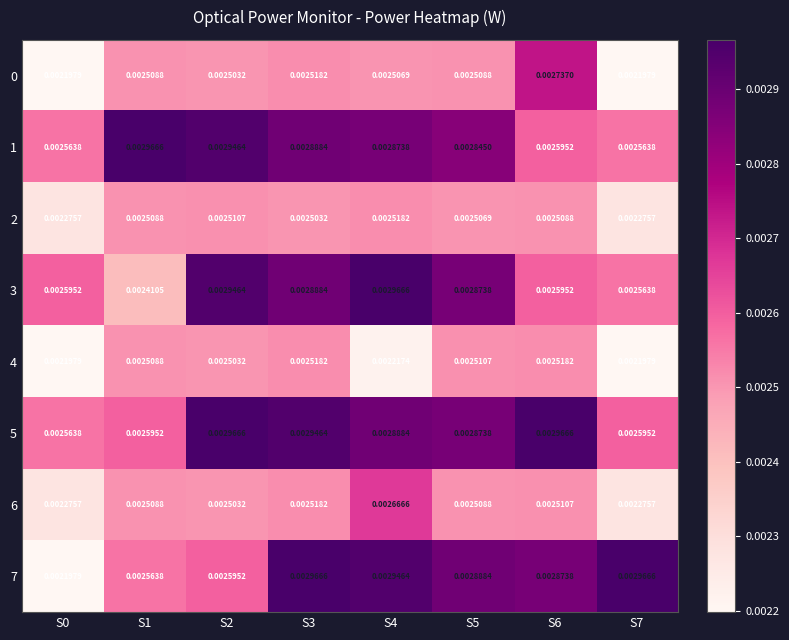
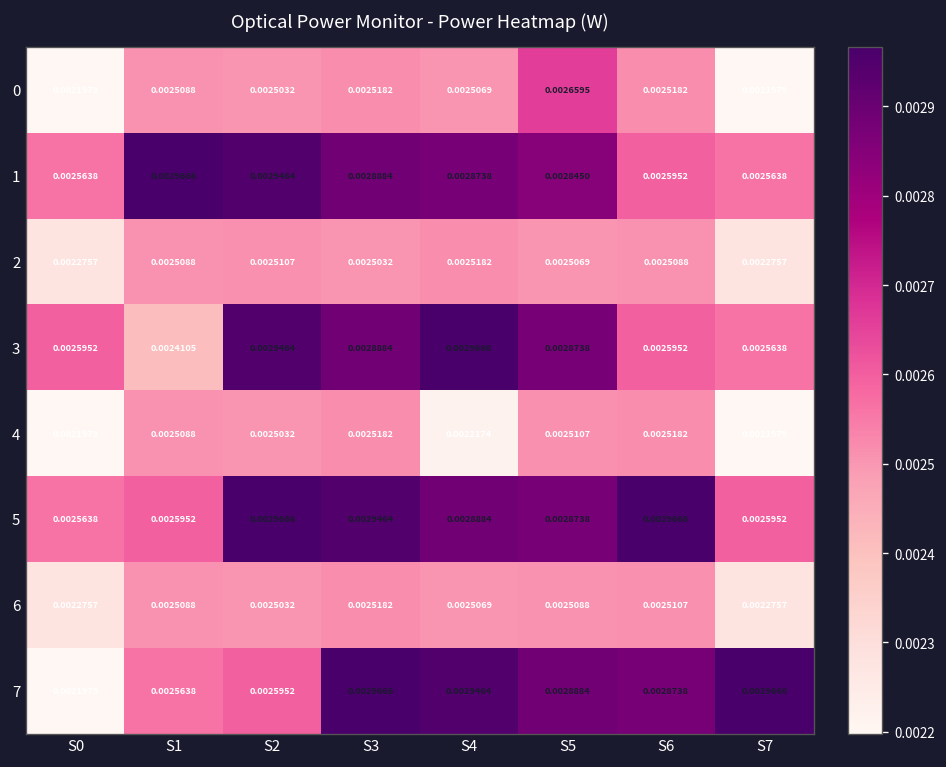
  {
    "0": {
      "S1": 0.0025088,
      "S2": 0.0025032,
      "S3": 0.0025182,
      "S4": 0.0025069,
-     "S5": 0.0025088,
-     "S6": 0.0027370
+     "S5": 0.0026595,
+     "S6": 0.0025182
    },
    "1": {
      "S0": 0.0025638,
      "S1": 0.0029666,
      "S2": 0.0029464,
      "S3": 0.0028884,
      "S4": 0.0028738,
      "S5": 0.0028450,
      "S6": 0.0025952,
      "S7": 0.0025638
    },
    "2": {
      "S1": 0.0025088,
      "S2": 0.0025107,
      "S3": 0.0025032,
      "S4": 0.0025182,
      "S5": 0.0025069,
      "S6": 0.0025088
    },
    "3": {
      "S0": 0.0025952,
      "S1": 0.0024105,
      "S2": 0.0029464,
      "S3": 0.0028884,
      "S4": 0.0029666,
      "S5": 0.0028738,
      "S6": 0.0025952,
      "S7": 0.0025638
    },
    "4": {
      "S1": 0.0025088,
      "S2": 0.0025032,
      "S3": 0.0025182,
      "S5": 0.0025107,
      "S6": 0.0025182
    },
    "5": {
      "S0": 0.0025638,
      "S1": 0.0025952,
      "S2": 0.0029666,
      "S3": 0.0029464,
      "S4": 0.0028884,
      "S5": 0.0028738,
      "S6": 0.0029666,
      "S7": 0.0025952
    },
    "6": {
      "S1": 0.0025088,
      "S2": 0.0025032,
      "S3": 0.0025182,
-     "S4": 0.0026666,
+     "S4": 0.0025069,
      "S5": 0.0025088,
      "S6": 0.0025107
    },
    "7": {
      "S1": 0.0025638,
      "S2": 0.0025952,
      "S3": 0.0029666,
      "S4": 0.0029464,
      "S5": 0.0028884,
      "S6": 0.0028738,
      "S7": 0.0029666
    }
  }
